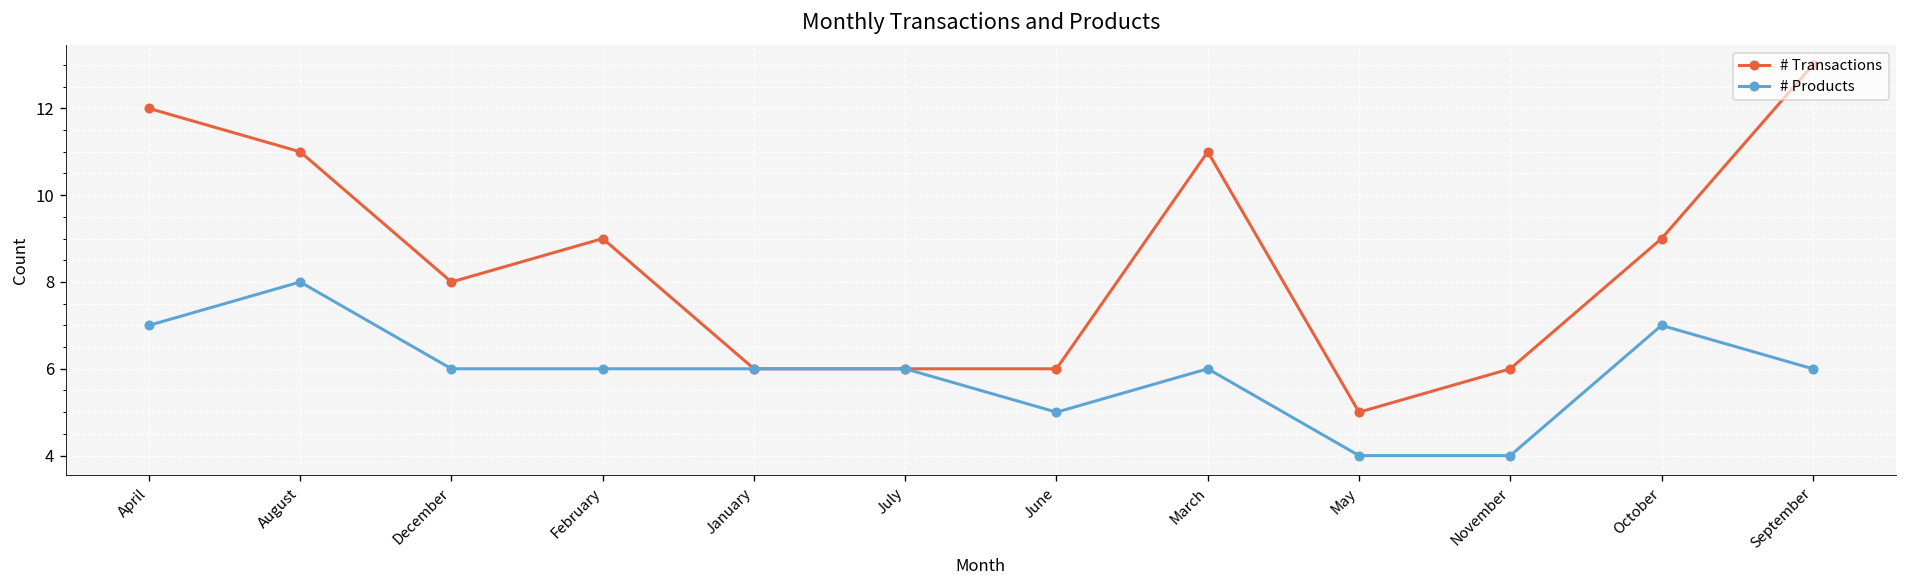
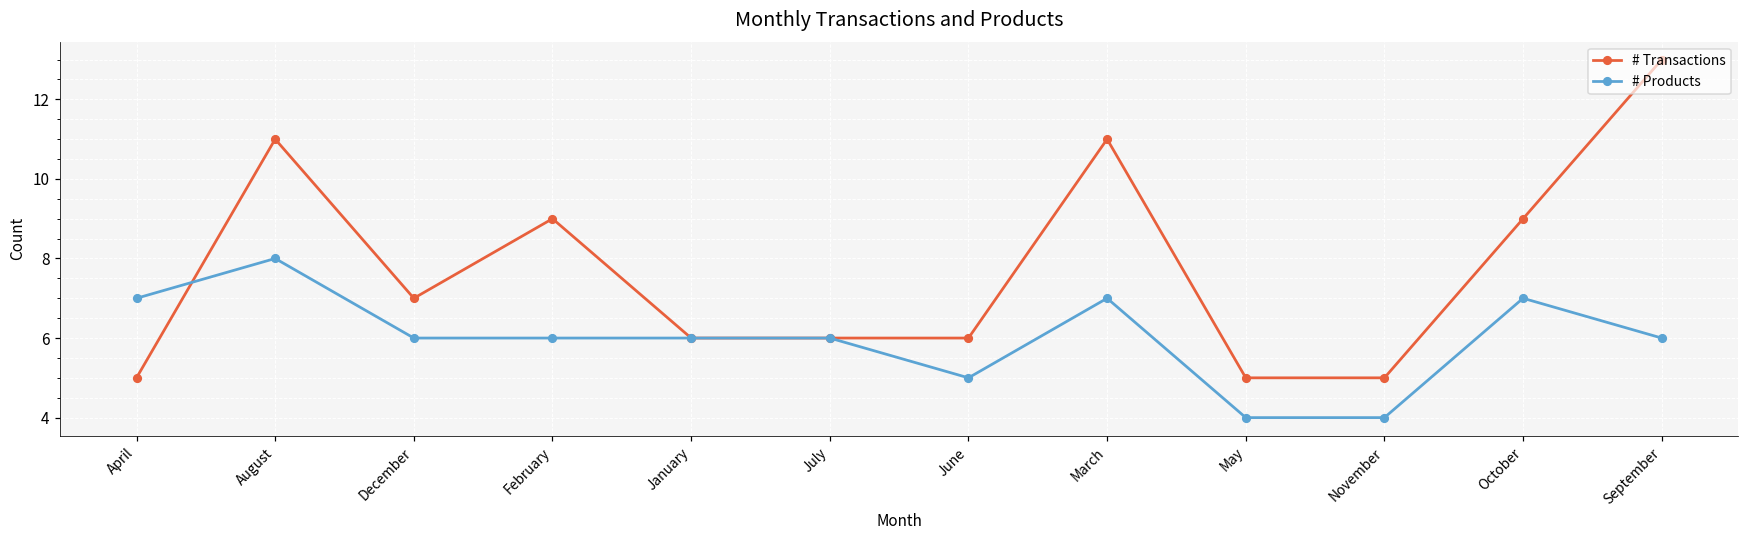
  {
    "# Transactions": {
-     "April": 12,
+     "April": 5,
      "August": 11,
-     "December": 8,
+     "December": 7,
      "February": 9,
      "June": 6,
      "March": 11,
      "May": 5,
-     "November": 6,
+     "November": 5,
      "October": 9
    },
    "# Products": {
      "April": 7,
      "August": 8,
      "December": 6,
      "February": 6,
      "June": 5,
-     "March": 6,
+     "March": 7,
      "May": 4,
      "November": 4,
      "October": 7,
      "September": 6
    }
  }
